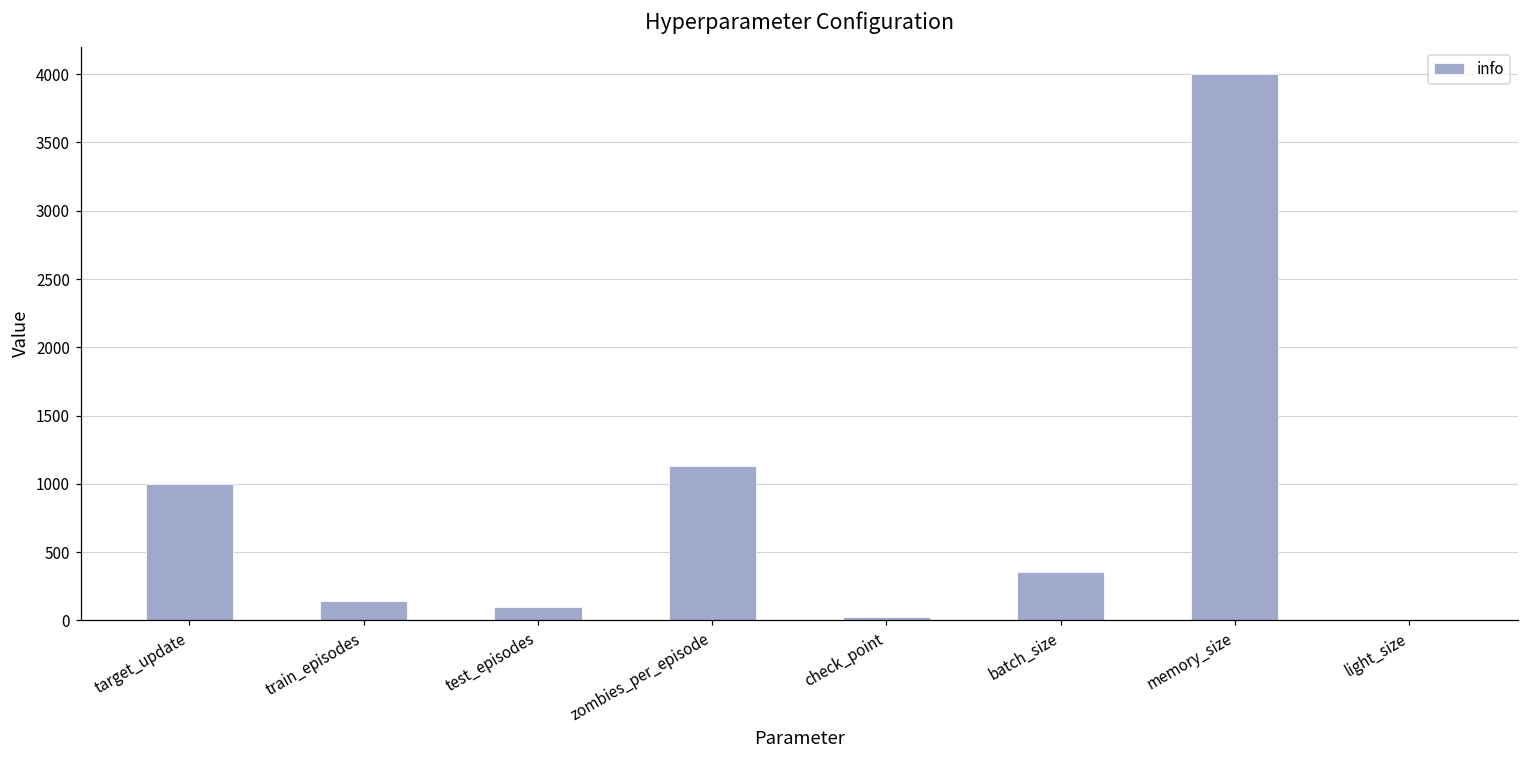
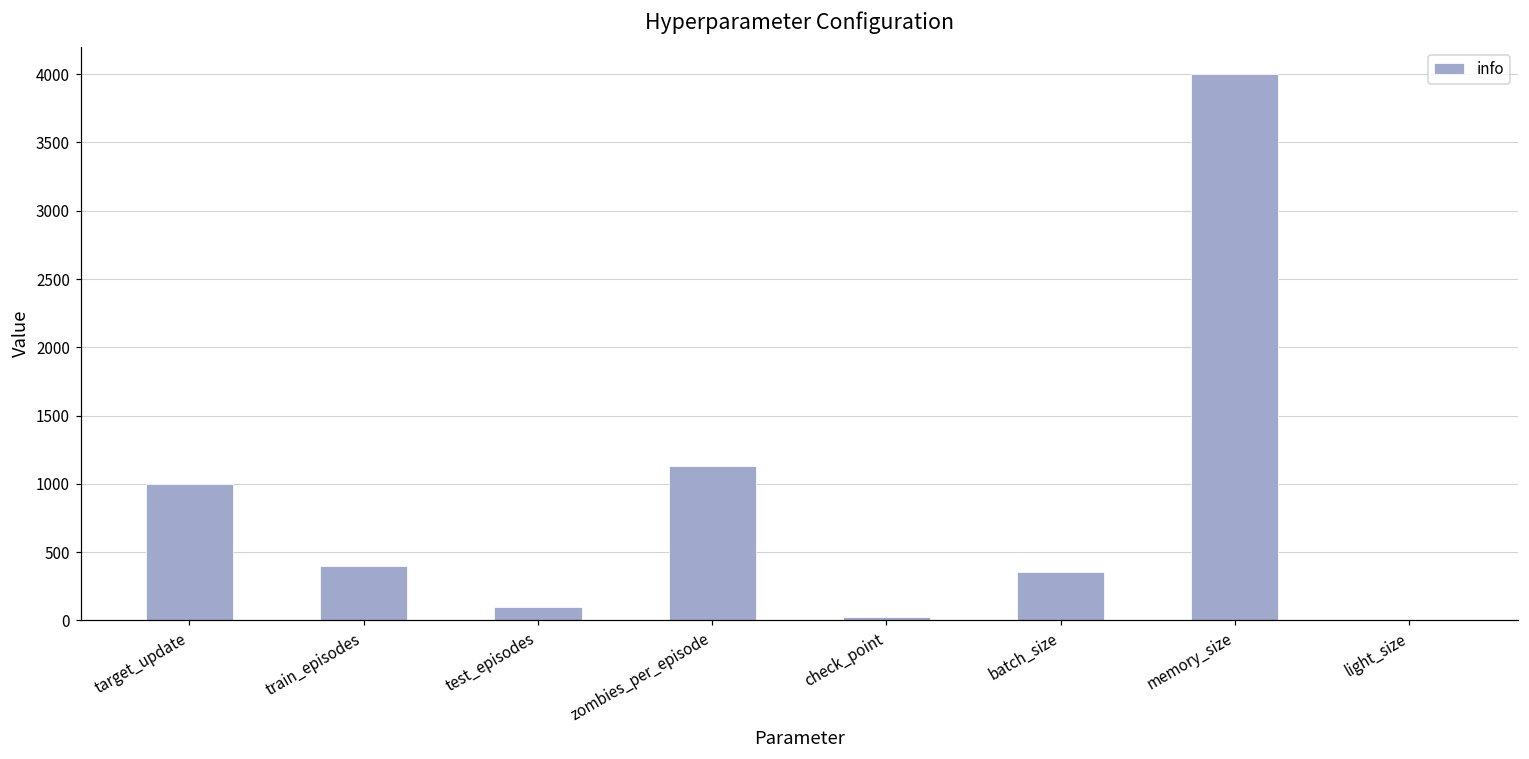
  {
    "target_update": 1000,
-   "train_episodes": 140,
+   "train_episodes": 400,
    "test_episodes": 100,
    "zombies_per_episode": 1130,
    "check_point": 30,
    "batch_size": 360,
    "memory_size": 4000
  }
